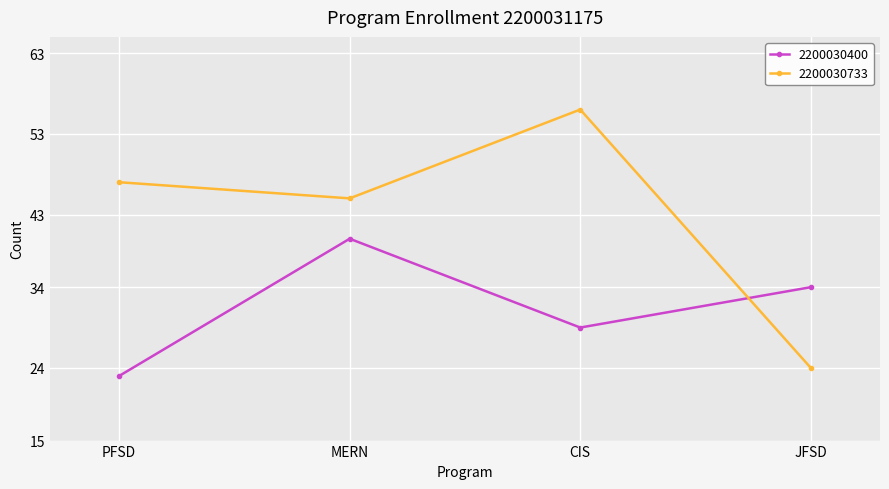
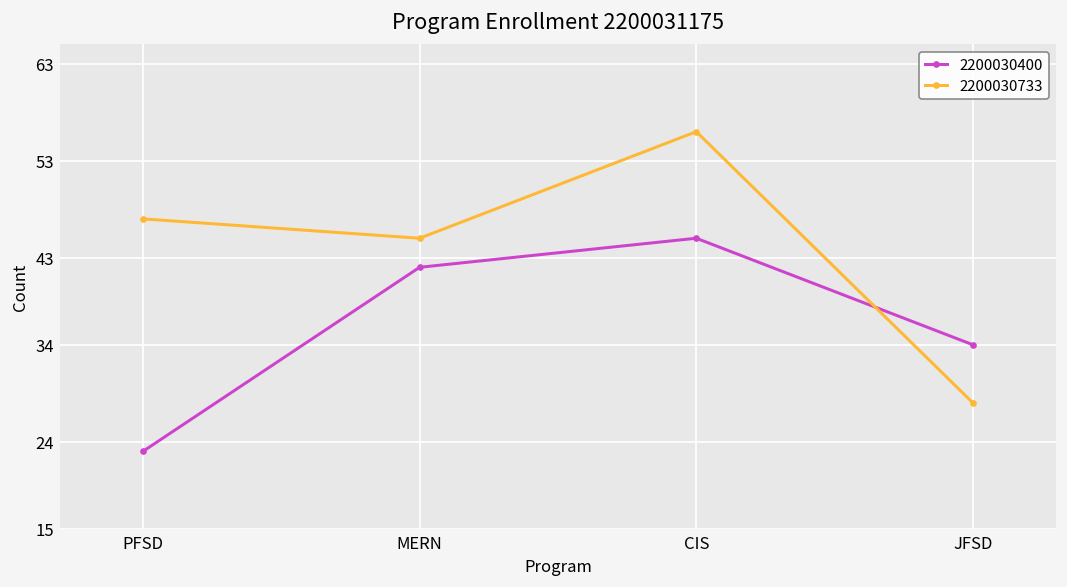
  {
    "2200030400": {
      "PFSD": 23,
-     "MERN": 40,
-     "CIS": 29,
+     "MERN": 42,
+     "CIS": 45,
      "JFSD": 34
    },
    "2200030733": {
      "PFSD": 47,
      "MERN": 45,
      "CIS": 56,
-     "JFSD": 24
+     "JFSD": 28
    }
  }
